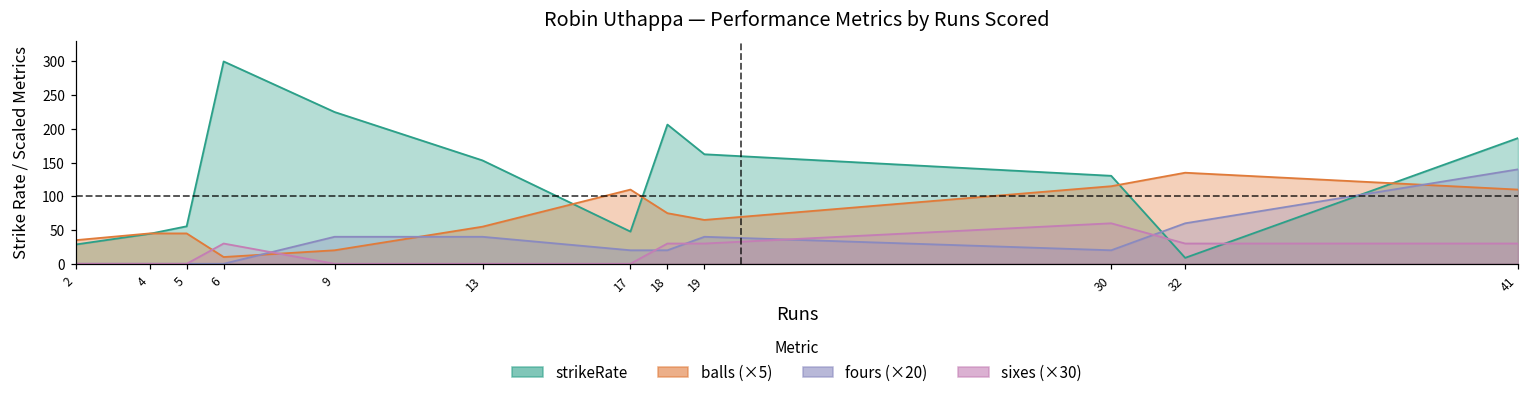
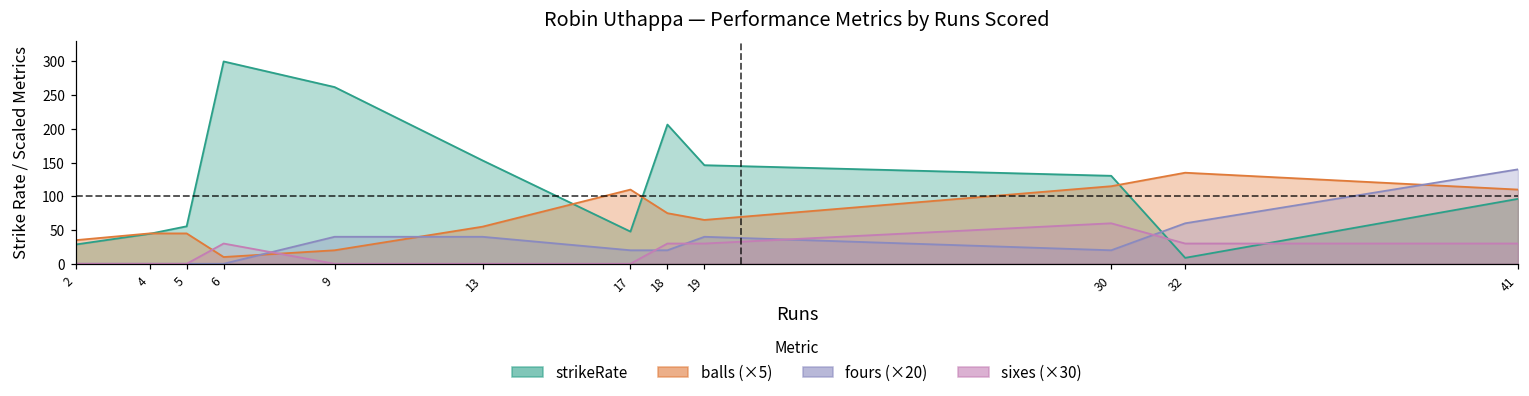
  {
    "strikeRate": {
      "2": 30,
      "5": 60,
      "6": 300,
-     "9": 230,
+     "9": 260,
      "13": 150,
      "17": 50,
      "18": 210,
-     "19": 160,
+     "19": 150,
      "30": 130,
      "32": 10,
-     "41": 190
+     "41": 100
    },
    "balls (×5)": {
      "2": 40,
      "5": 50,
      "6": 10,
      "9": 20,
      "13": 60,
      "17": 110,
      "18": 80,
      "19": 70,
      "30": 120,
      "32": 140,
      "41": 110
    }
  }
